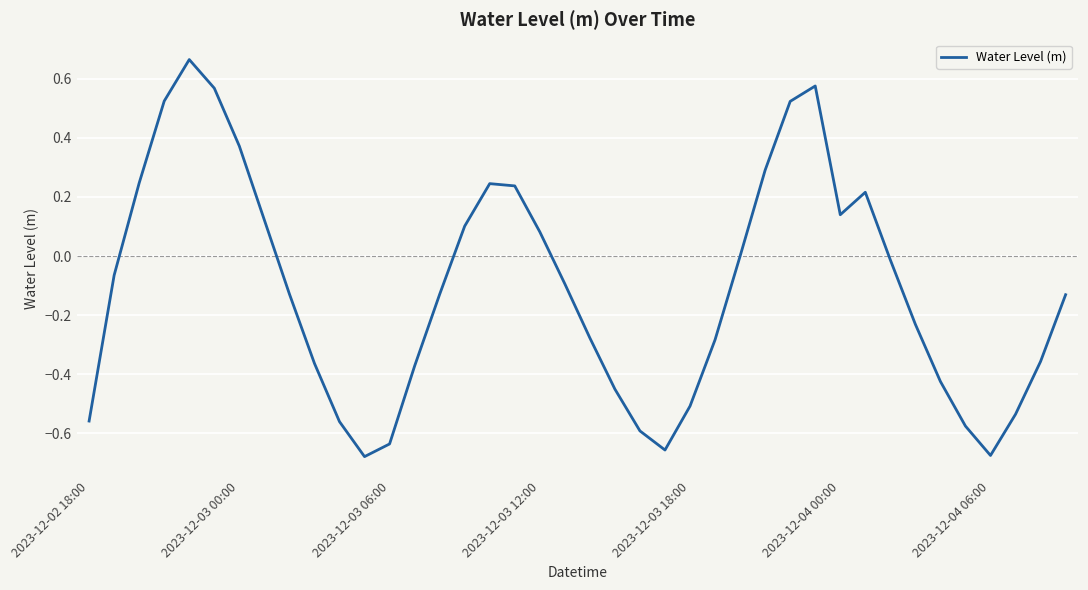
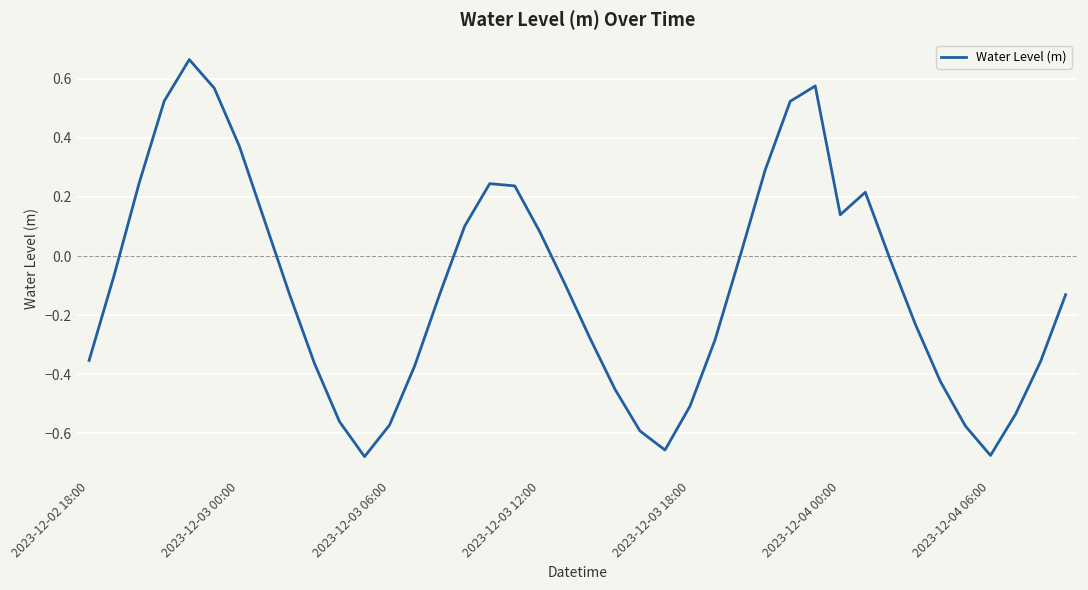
  {
-   "2023-12-02 18:00": -0.56,
+   "2023-12-02 18:00": -0.35,
    "2023-12-03 00:00": 0.37,
-   "2023-12-03 06:00": -0.64,
+   "2023-12-03 06:00": -0.57,
    "2023-12-03 12:00": 0.08,
    "2023-12-03 18:00": -0.51,
    "2023-12-04 00:00": 0.14,
    "2023-12-04 06:00": -0.67
  }
